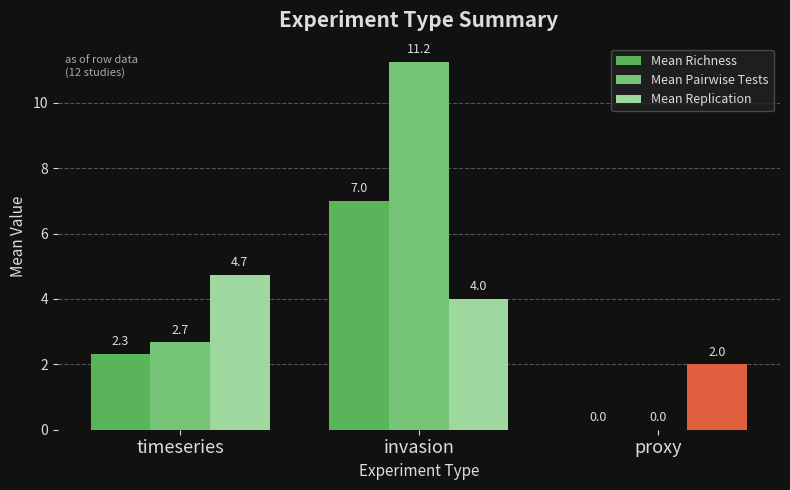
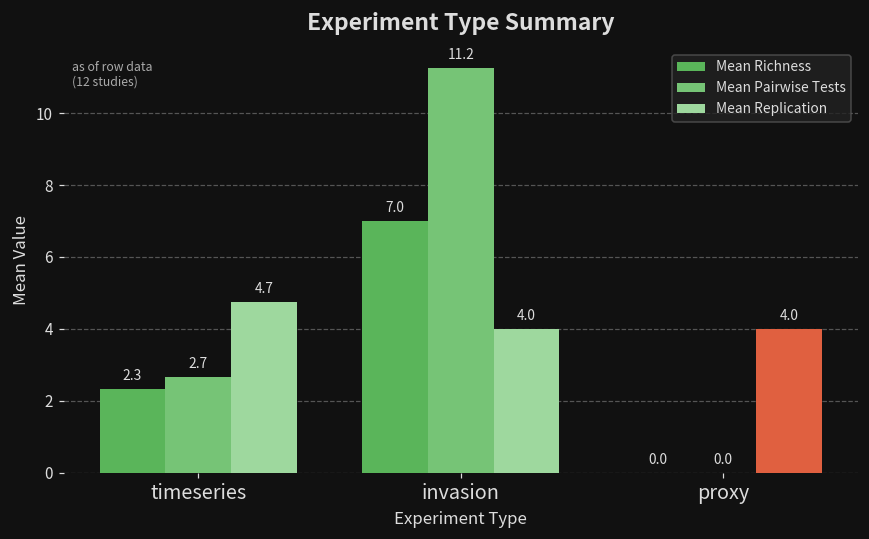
  {
    "Mean Replication": {
      "timeseries": 4.7,
      "invasion": 4.0,
-     "proxy": 2.0
+     "proxy": 4.0
    }
  }
